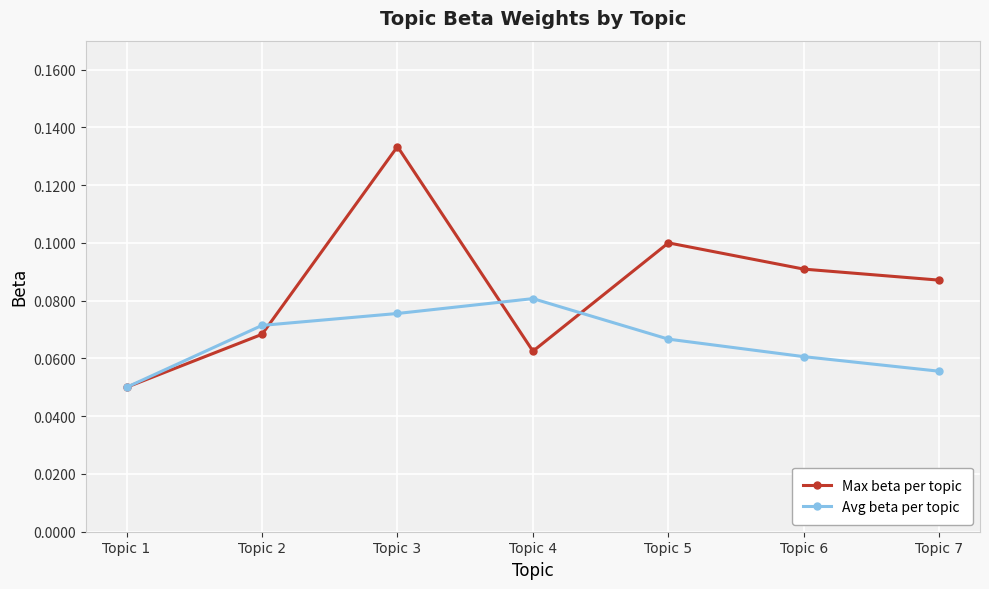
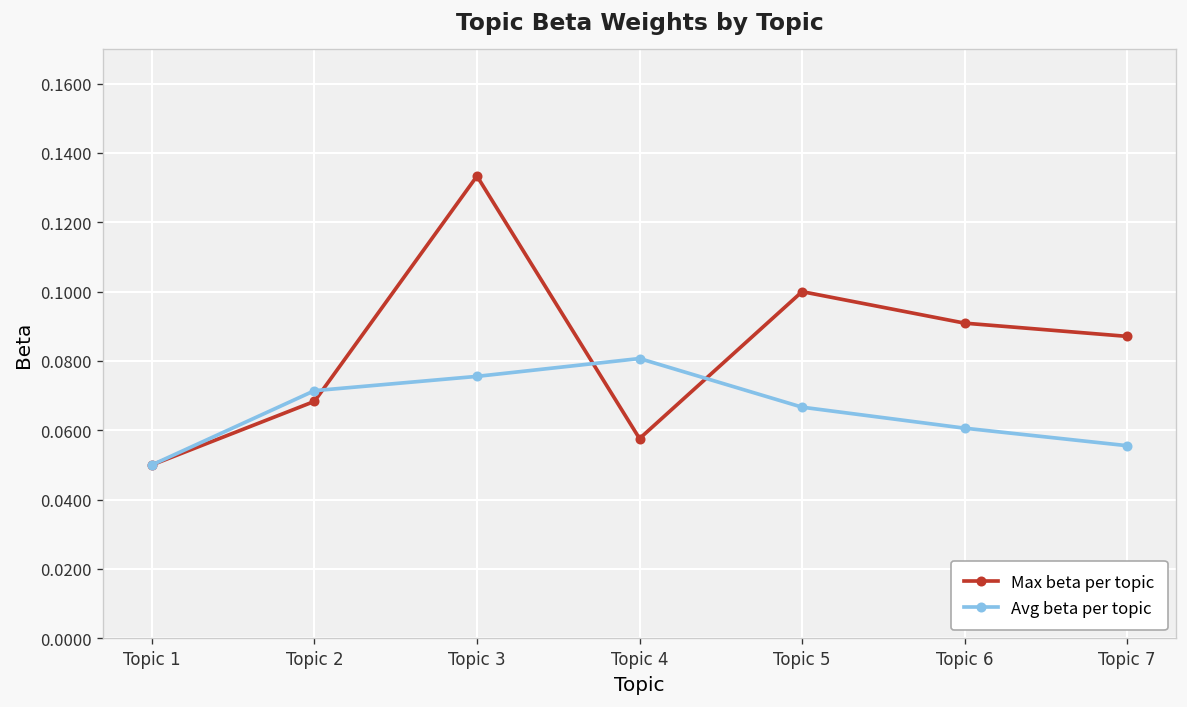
  {
    "Max beta per topic": {
      "Topic 2": 0.068,
      "Topic 3": 0.133,
-     "Topic 4": 0.063,
+     "Topic 4": 0.058,
      "Topic 5": 0.100,
      "Topic 6": 0.091,
      "Topic 7": 0.087
    },
    "Avg beta per topic": {
      "Topic 2": 0.071,
      "Topic 3": 0.076,
      "Topic 4": 0.081,
      "Topic 5": 0.067,
      "Topic 6": 0.061,
      "Topic 7": 0.056
    }
  }
